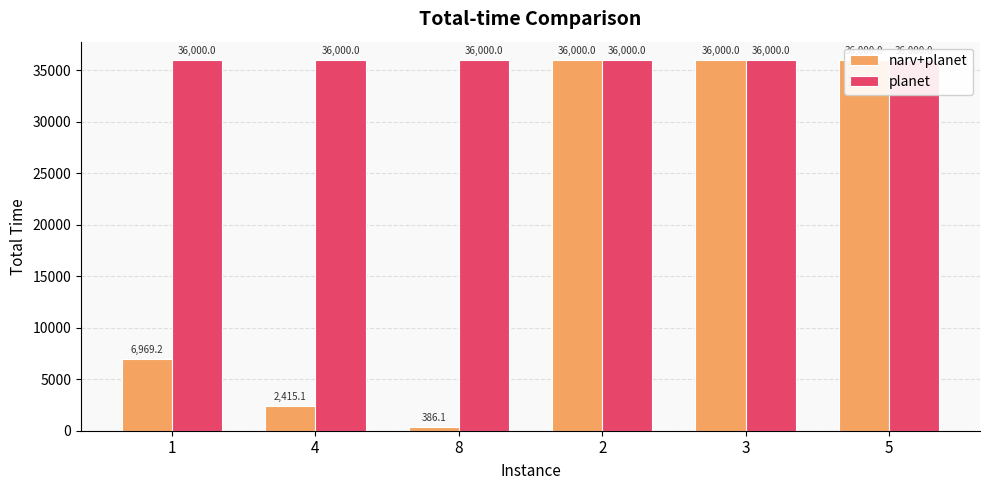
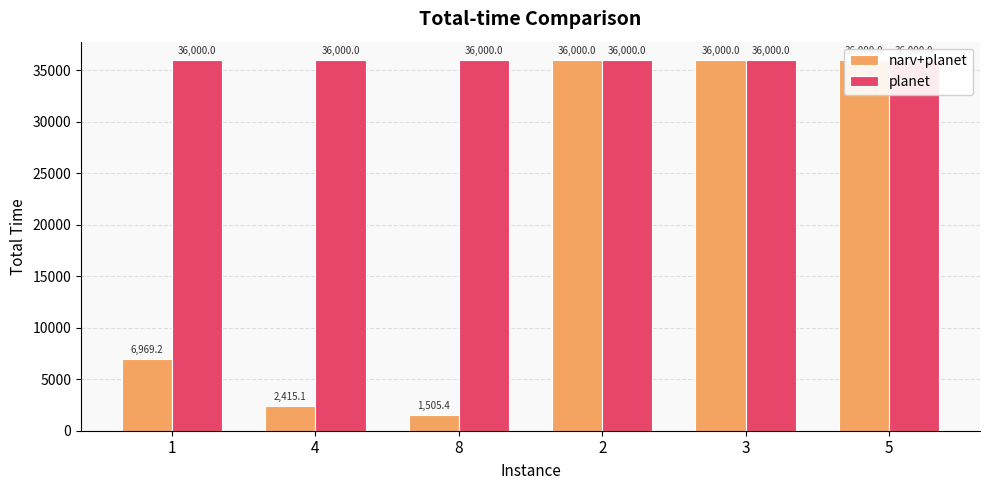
  {
    "narv+planet": {
      "1": "6,969.2",
      "4": "2,415.1",
-     "8": "386.1",
+     "8": "1,505.4",
      "2": "36,000.0",
      "3": "36,000.0"
    },
    "planet": {
      "1": "36,000.0",
      "4": "36,000.0",
      "8": "36,000.0",
      "2": "36,000.0",
      "3": "36,000.0"
    }
  }
